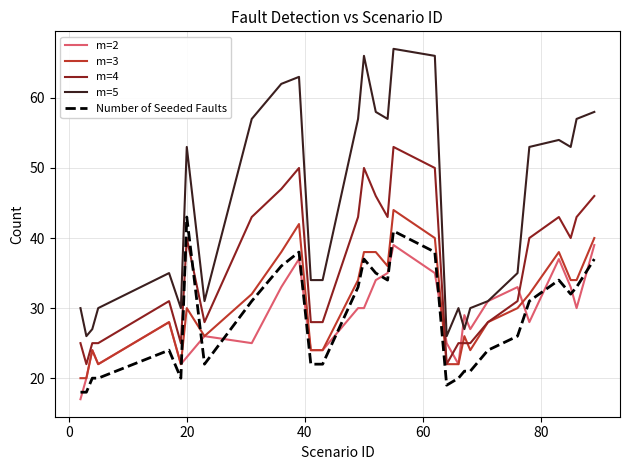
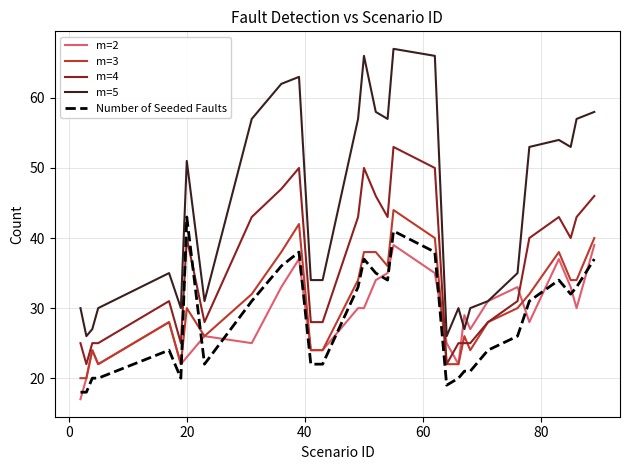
  {
    "m=2": {
      "20": 23
    },
    "m=5": {
-     "20": 53
+     "20": 51
    },
    "Number of Seeded Faults": {
      "20": 43
    }
  }
